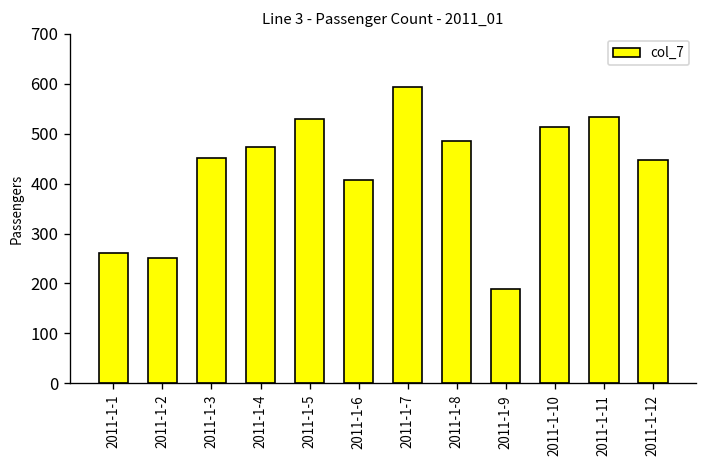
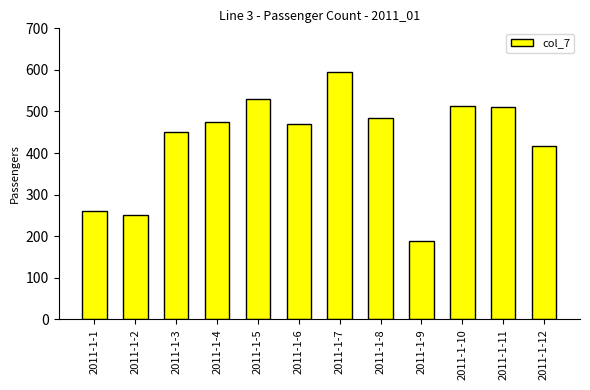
  {
    "2011-1-1": 260,
    "2011-1-2": 250,
    "2011-1-3": 450,
    "2011-1-4": 470,
    "2011-1-5": 530,
-   "2011-1-6": 410,
+   "2011-1-6": 470,
    "2011-1-7": 590,
    "2011-1-8": 490,
    "2011-1-9": 190,
    "2011-1-10": 510,
-   "2011-1-11": 530,
-   "2011-1-12": 450
+   "2011-1-11": 510,
+   "2011-1-12": 420
  }
